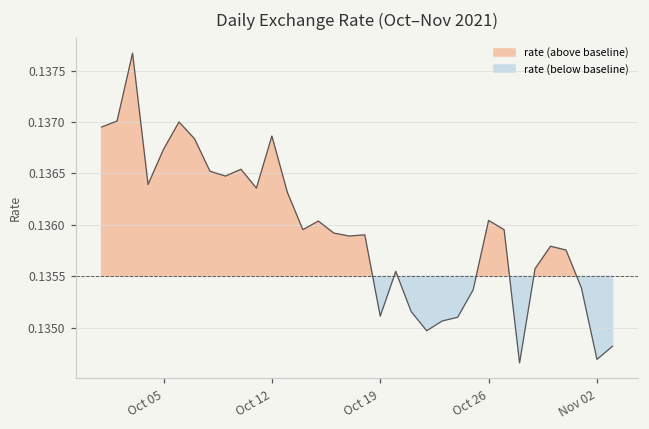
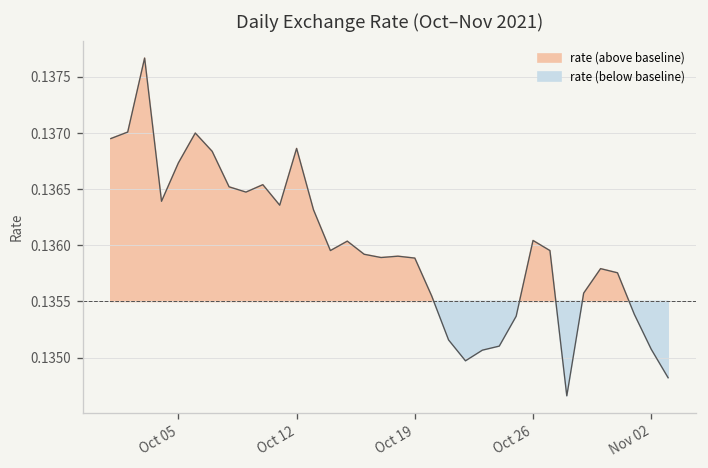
  {
    "Oct 05": 0.1367,
    "Oct 12": 0.1369,
-   "Oct 19": 0.1351,
+   "Oct 19": 0.1359,
    "Oct 26": 0.1360,
-   "Nov 02": 0.1347
+   "Nov 02": 0.1351
  }
